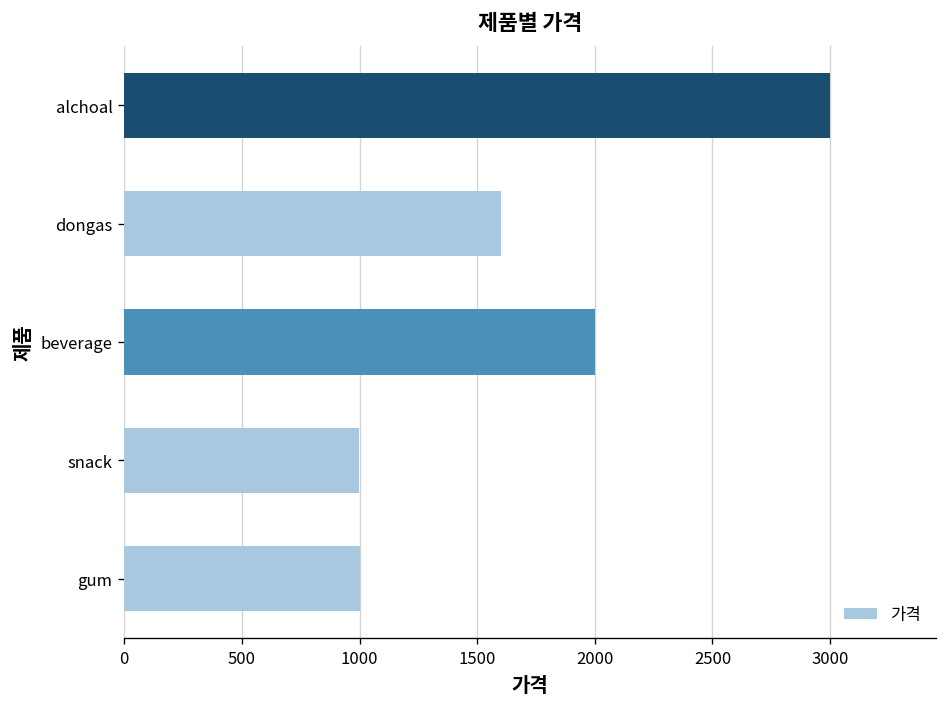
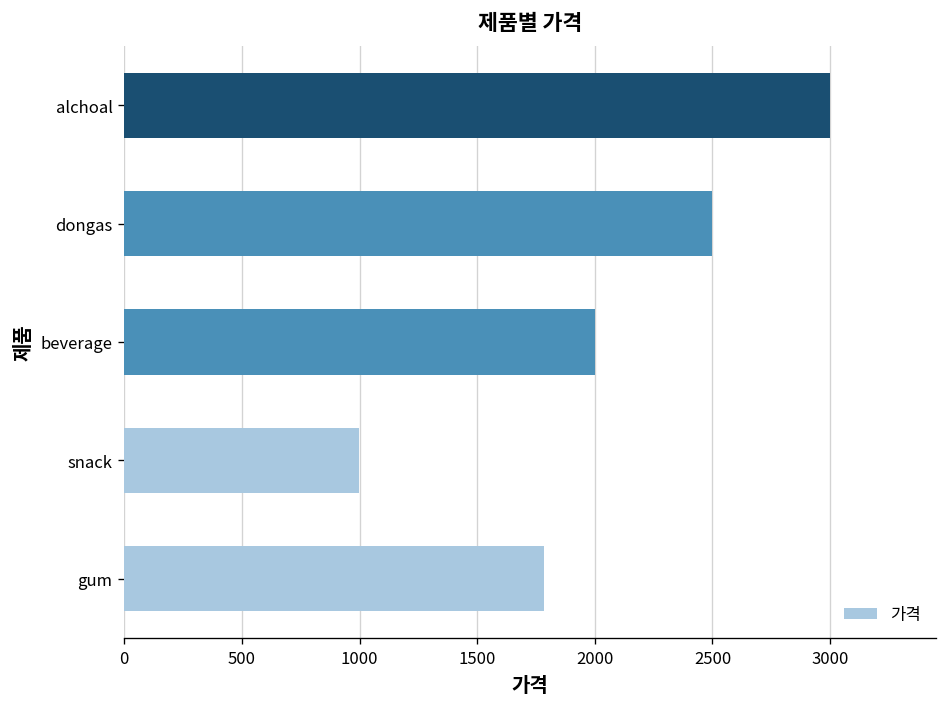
  {
    "alchoal": 3000,
-   "dongas": 1600,
+   "dongas": 2500,
    "beverage": 2000,
    "snack": 1000,
-   "gum": 1000
+   "gum": 1790
  }
